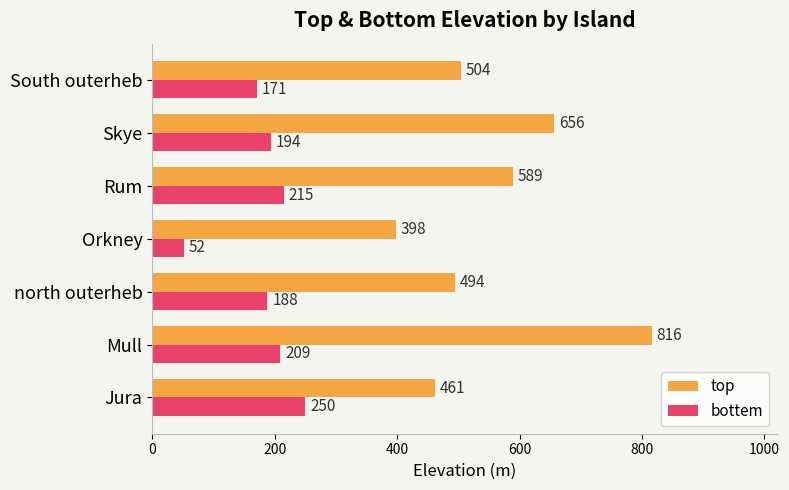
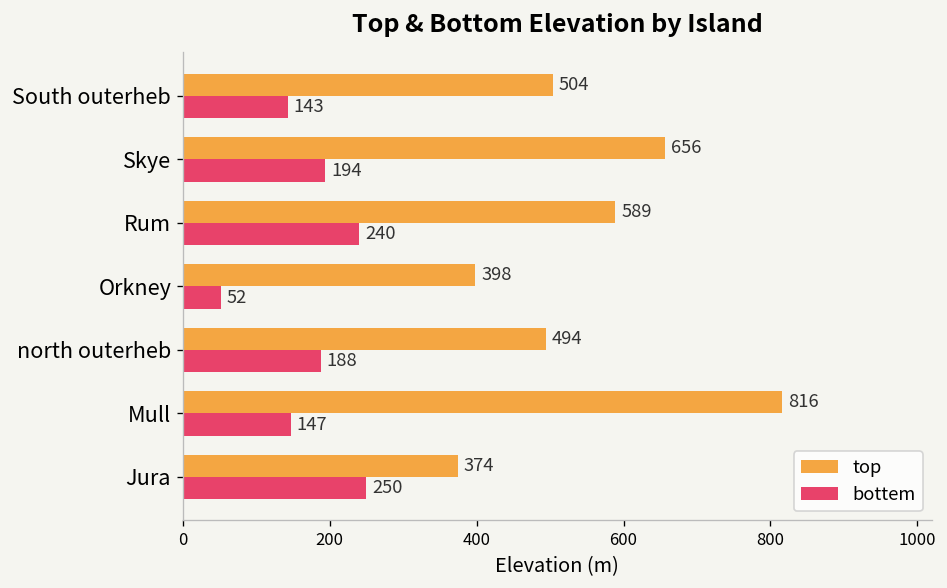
  {
    "top": {
      "South outerheb": 504,
      "Skye": 656,
      "Rum": 589,
      "Orkney": 398,
      "north outerheb": 494,
      "Mull": 816,
-     "Jura": 461
+     "Jura": 374
    },
    "bottem": {
-     "South outerheb": 171,
+     "South outerheb": 143,
      "Skye": 194,
-     "Rum": 215,
+     "Rum": 240,
      "Orkney": 52,
      "north outerheb": 188,
-     "Mull": 209,
+     "Mull": 147,
      "Jura": 250
    }
  }
